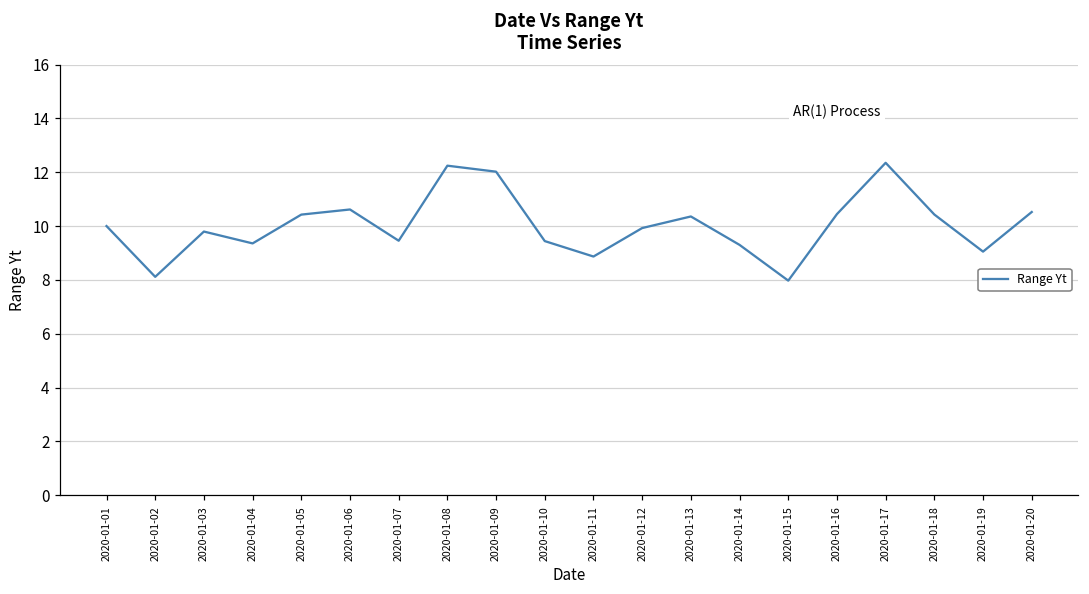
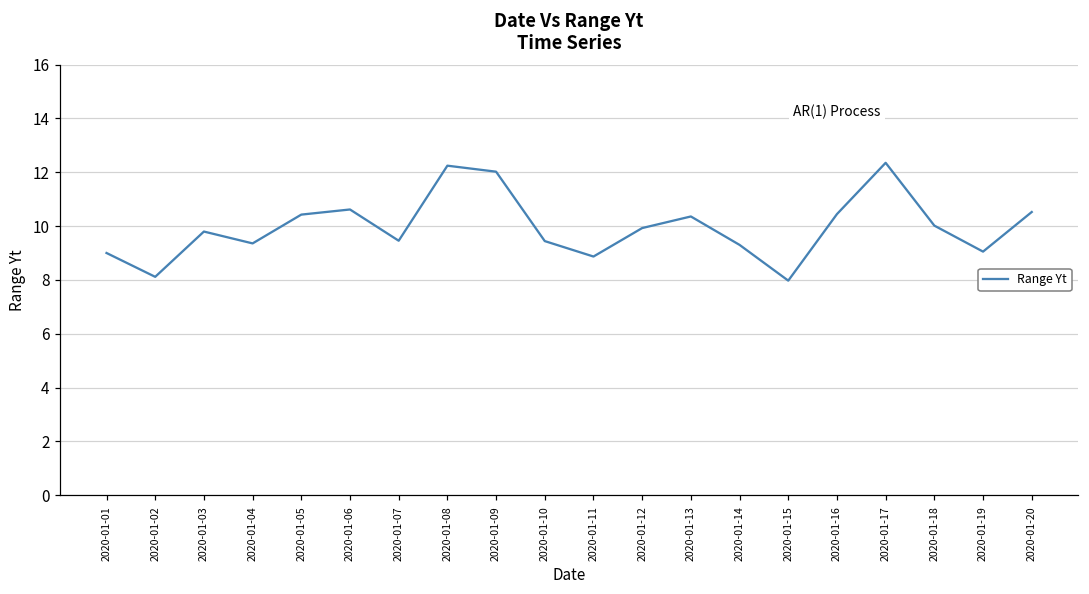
  {
-   "2020-01-01": 10,
+   "2020-01-01": 9,
    "2020-01-02": 8.1,
    "2020-01-03": 9.8,
    "2020-01-04": 9.4,
    "2020-01-05": 10.4,
    "2020-01-06": 10.6,
    "2020-01-07": 9.5,
    "2020-01-08": 12.2,
    "2020-01-09": 12.0,
    "2020-01-10": 9.4,
    "2020-01-11": 8.9,
    "2020-01-12": 9.9,
    "2020-01-13": 10.4,
    "2020-01-14": 9.3,
    "2020-01-15": 8.0,
    "2020-01-16": 10.4,
    "2020-01-17": 12.4,
-   "2020-01-18": 10.4,
+   "2020-01-18": 10.0,
    "2020-01-19": 9.1,
    "2020-01-20": 10.5
  }
